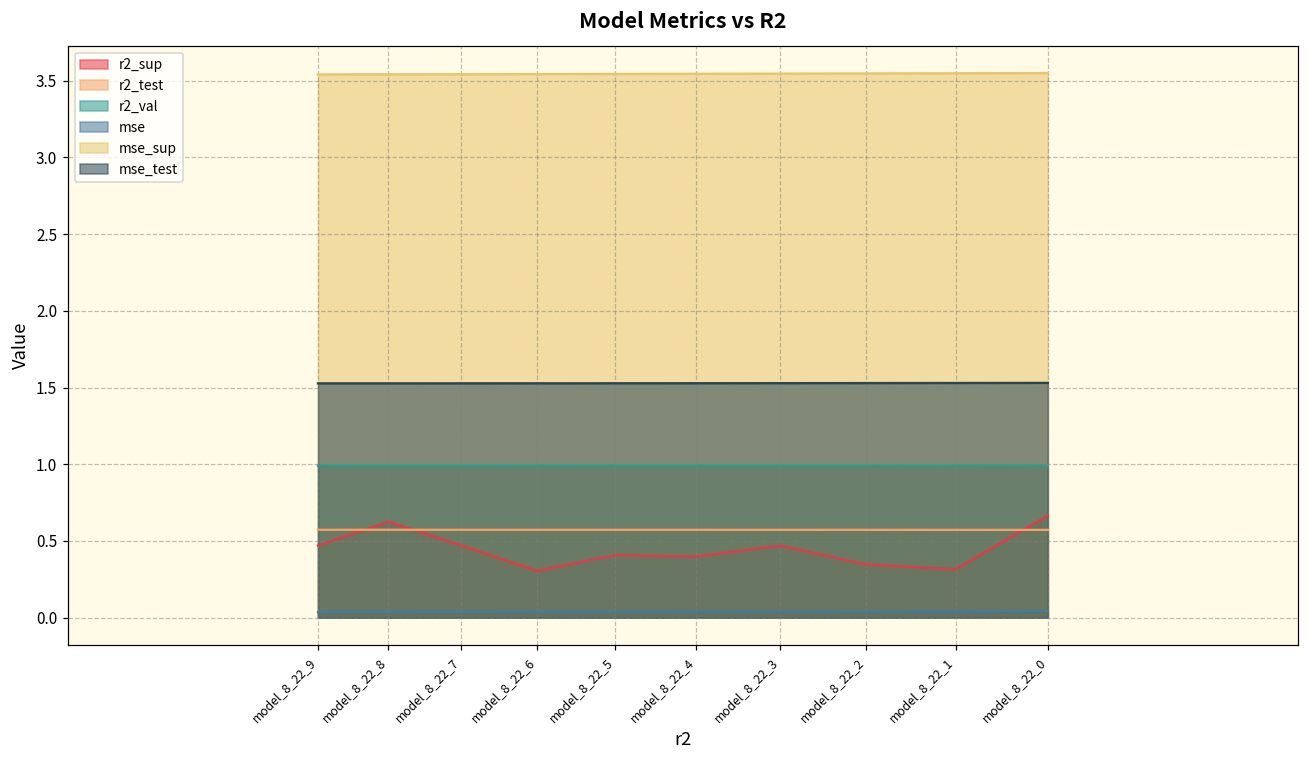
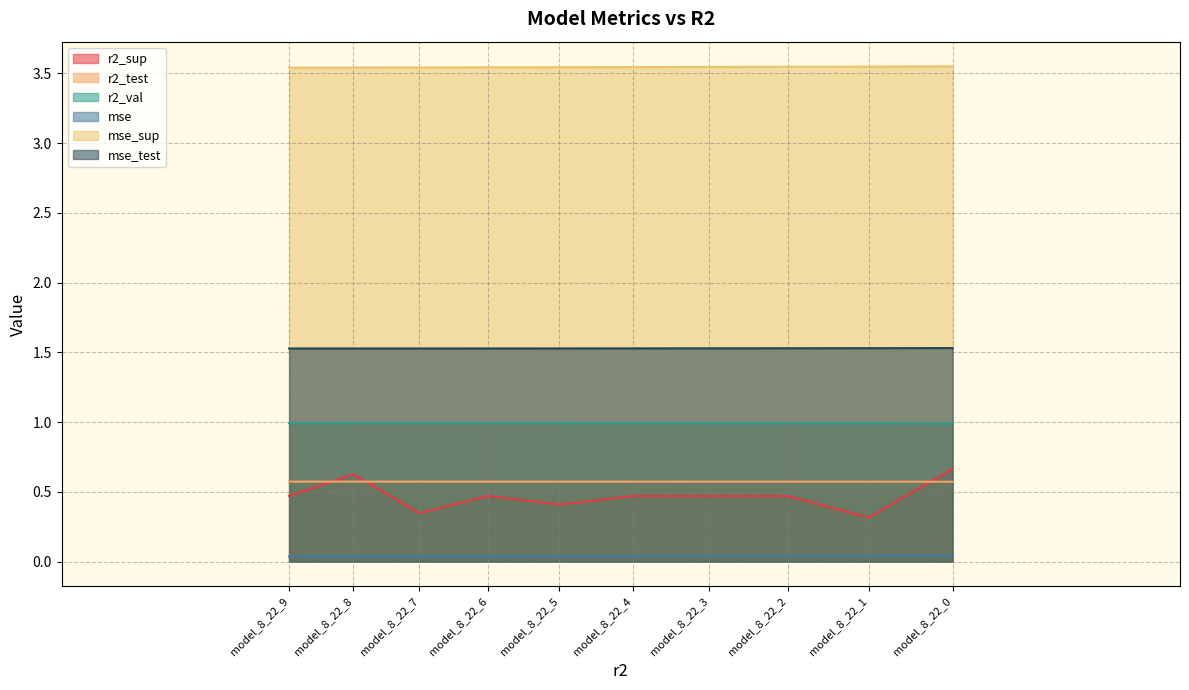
  {
    "r2_sup": {
      "model_8_22_9": 0.47,
      "model_8_22_8": 0.63,
-     "model_8_22_7": 0.47,
-     "model_8_22_6": 0.31,
+     "model_8_22_7": 0.35,
+     "model_8_22_6": 0.47,
      "model_8_22_5": 0.41,
-     "model_8_22_4": 0.40,
+     "model_8_22_4": 0.47,
      "model_8_22_3": 0.47,
-     "model_8_22_2": 0.35,
+     "model_8_22_2": 0.47,
      "model_8_22_1": 0.32,
      "model_8_22_0": 0.66
    },
    "mse_test": {
      "model_8_22_9": 1.53,
      "model_8_22_8": 1.53,
      "model_8_22_7": 1.53,
      "model_8_22_6": 1.53,
      "model_8_22_5": 1.53,
      "model_8_22_4": 1.53,
      "model_8_22_3": 1.53,
      "model_8_22_2": 1.53,
      "model_8_22_1": 1.53,
      "model_8_22_0": 1.53
    }
  }
